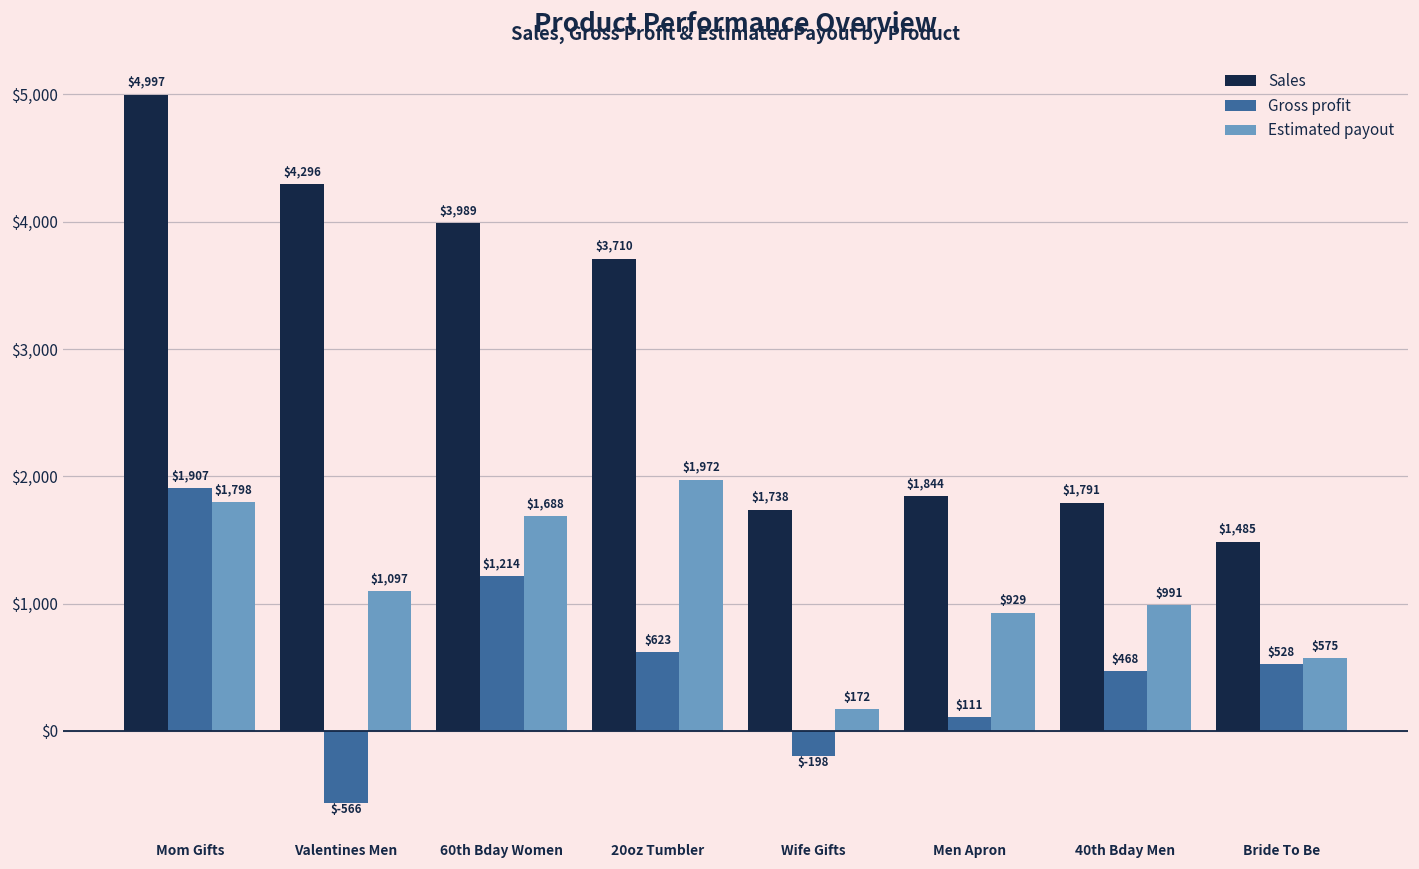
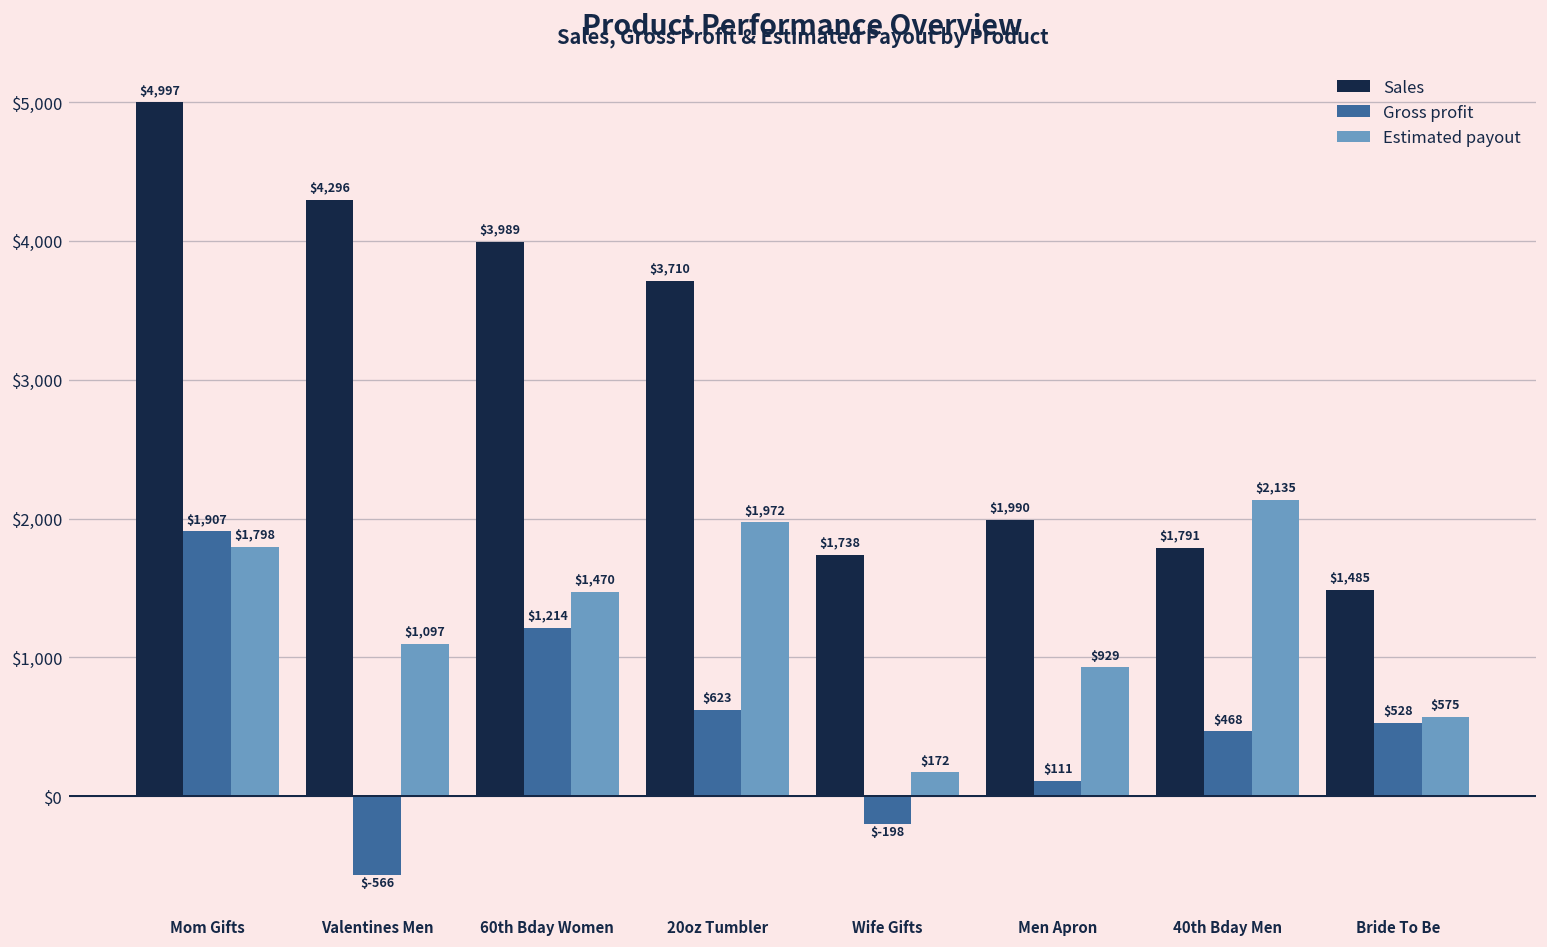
  {
    "Sales": {
      "Mom Gifts": "$4,997",
      "Valentines Men": "$4,296",
      "60th Bday Women": "$3,989",
      "20oz Tumbler": "$3,710",
      "Wife Gifts": "$1,738",
-     "Men Apron": "$1,844",
+     "Men Apron": "$1,990",
      "40th Bday Men": "$1,791",
      "Bride To Be": "$1,485"
    },
    "Gross profit": {
      "Mom Gifts": "$1,907",
      "Valentines Men": "$-566",
      "60th Bday Women": "$1,214",
      "20oz Tumbler": "$623",
      "Wife Gifts": "$-198",
      "Men Apron": "$111",
      "40th Bday Men": "$468",
      "Bride To Be": "$528"
    },
    "Estimated payout": {
      "Mom Gifts": "$1,798",
      "Valentines Men": "$1,097",
-     "60th Bday Women": "$1,688",
+     "60th Bday Women": "$1,470",
      "20oz Tumbler": "$1,972",
      "Wife Gifts": "$172",
      "Men Apron": "$929",
-     "40th Bday Men": "$991",
+     "40th Bday Men": "$2,135",
      "Bride To Be": "$575"
    }
  }
